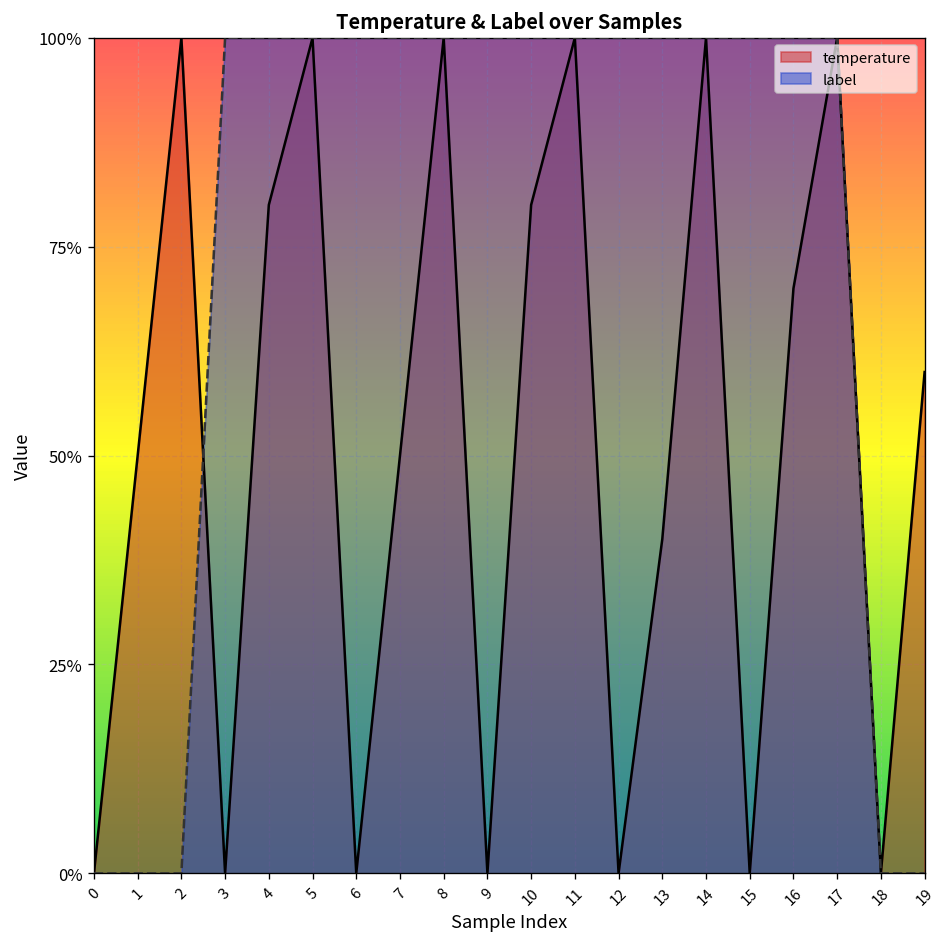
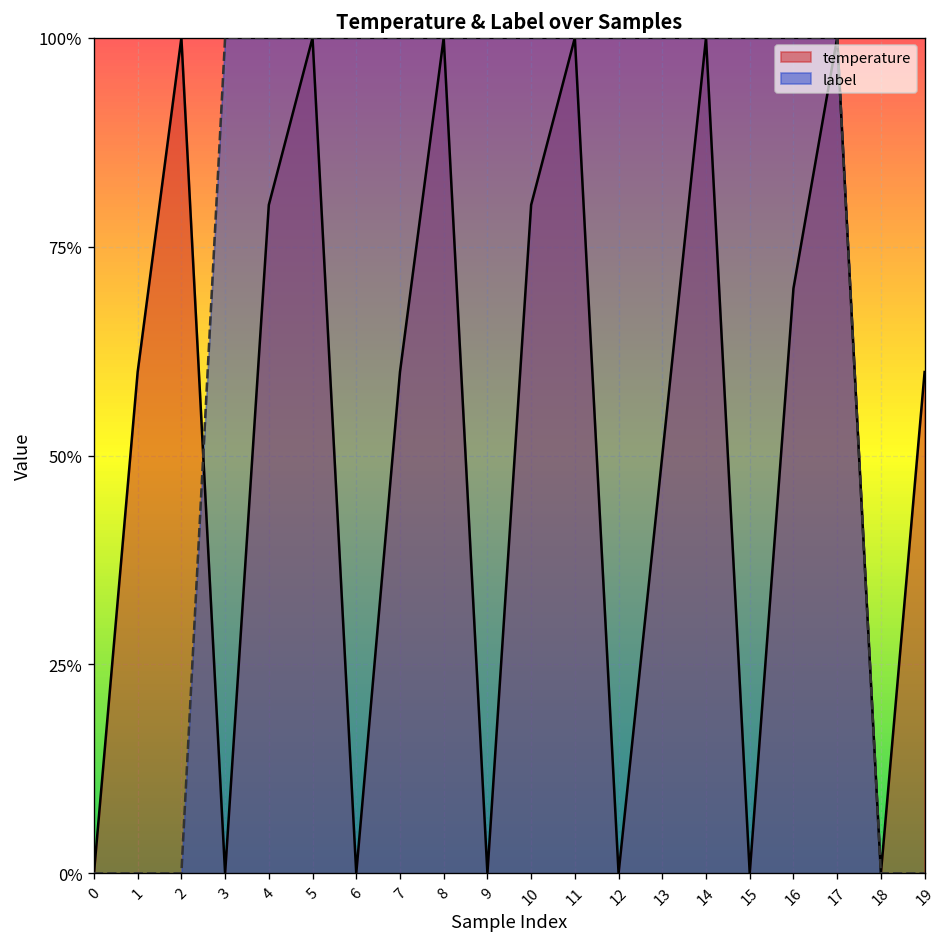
  {
    "temperature": {
-     "1": "50%",
+     "1": "60%",
      "2": "100%",
      "3": "0%",
      "4": "80%",
      "6": "0%",
-     "7": "50%",
+     "7": "60%",
      "9": "0%",
      "10": "80%",
      "12": "0%",
-     "13": "40%",
+     "13": "50%",
      "15": "0%",
      "16": "70%",
      "19": "60%"
    },
    "label": {
      "1": "0%",
      "2": "0%",
      "3": "100%",
      "4": "100%",
      "6": "100%",
      "7": "100%",
      "9": "100%",
      "10": "100%",
      "12": "100%",
      "13": "100%",
      "15": "100%",
      "16": "100%",
      "19": "0%"
    }
  }
